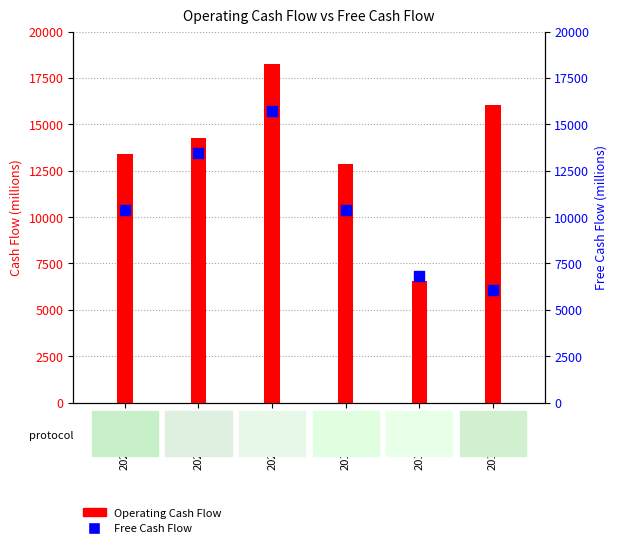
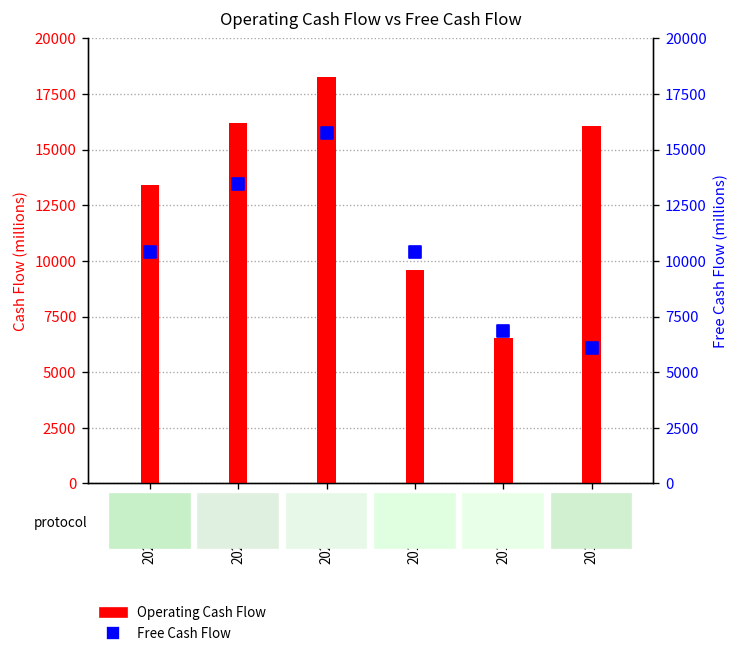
  {
    "Operating Cash Flow": {
      "2023-12-31": 13400,
-     "2022-12-31": 14300,
+     "2022-12-31": 16200,
      "2021-12-31": 18300,
-     "2019-12-31": 12800,
+     "2019-12-31": 9600,
      "2018-12-31": 6500,
      "2017-12-31": 16100
    }
  }
